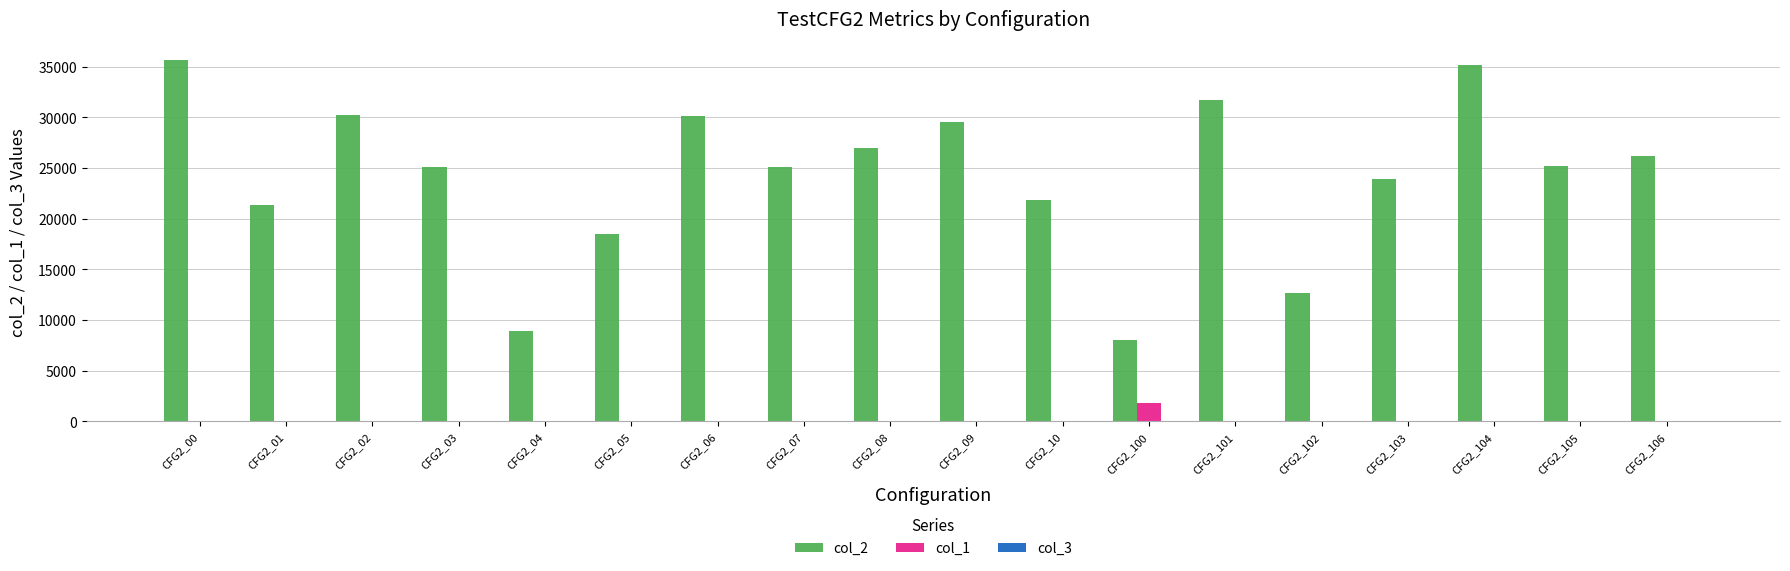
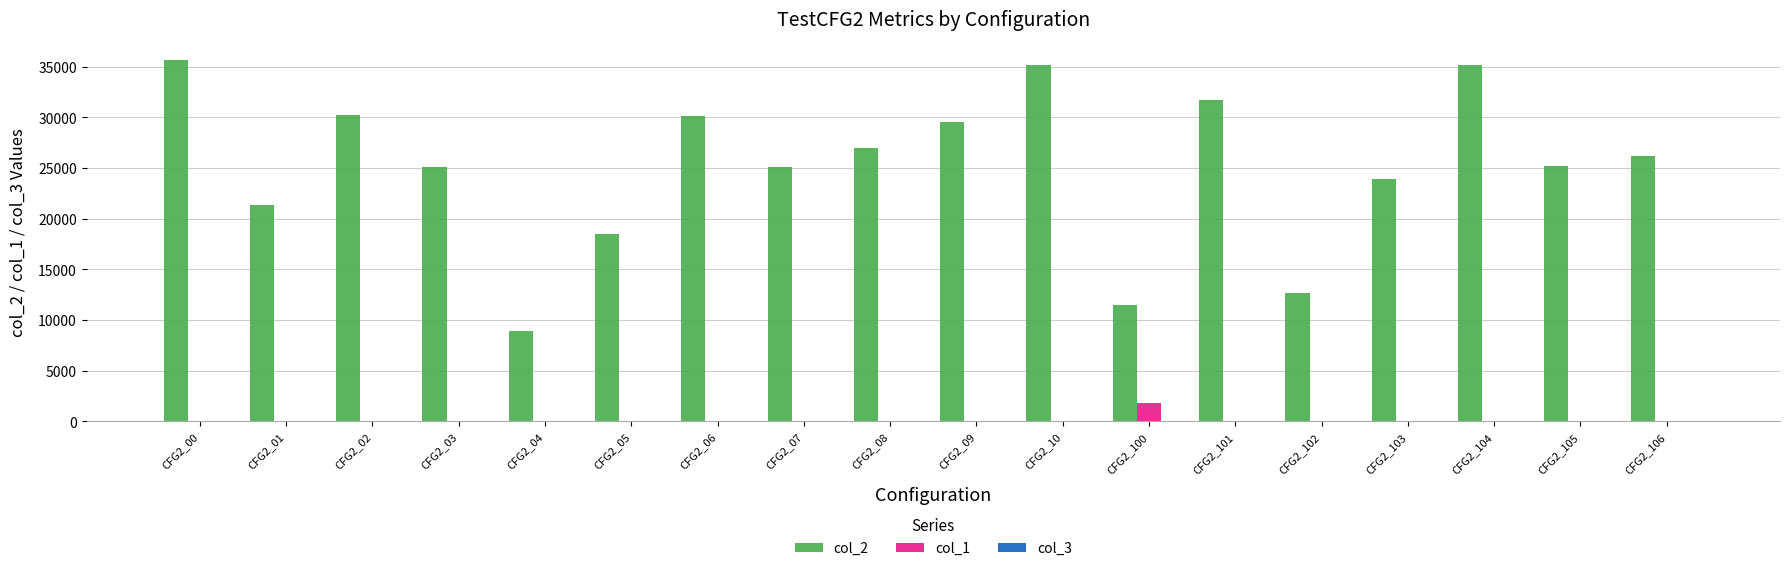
  {
    "col_2": {
      "CFG2_00": 35700,
      "CFG2_01": 21300,
      "CFG2_02": 30300,
      "CFG2_03": 25100,
      "CFG2_04": 9000,
      "CFG2_05": 18500,
      "CFG2_06": 30100,
      "CFG2_07": 25100,
      "CFG2_08": 27000,
      "CFG2_09": 29500,
-     "CFG2_10": 21800,
-     "CFG2_100": 8000,
+     "CFG2_10": 35200,
+     "CFG2_100": 11500,
      "CFG2_101": 31700,
      "CFG2_102": 12600,
      "CFG2_103": 24000,
      "CFG2_104": 35200,
      "CFG2_105": 25200,
      "CFG2_106": 26200
    },
    "col_1": {
      "CFG2_00": 0,
      "CFG2_100": 1800,
      "CFG2_101": 0,
      "CFG2_104": 0
    },
    "col_3": {
      "CFG2_00": 0,
      "CFG2_101": 0,
      "CFG2_104": 0,
      "CFG2_106": 0
    }
  }
